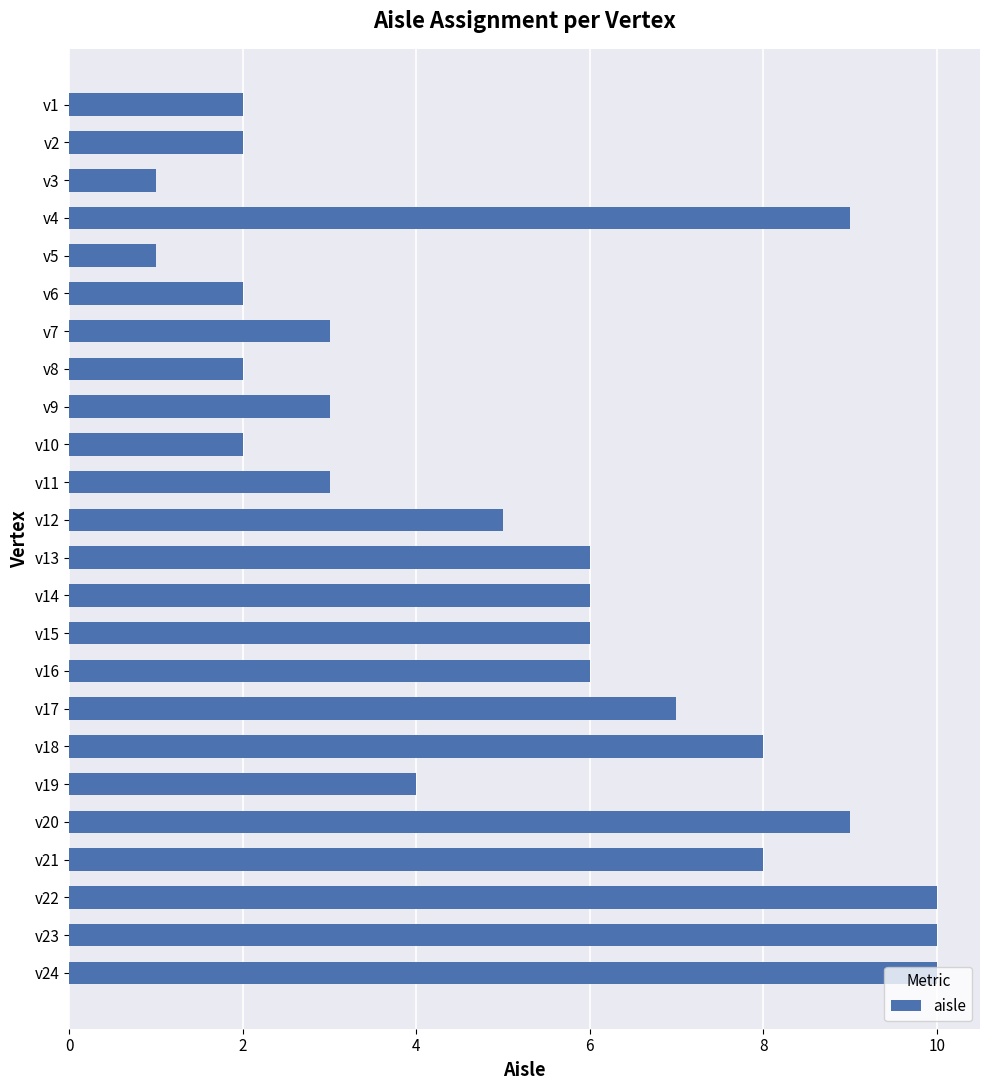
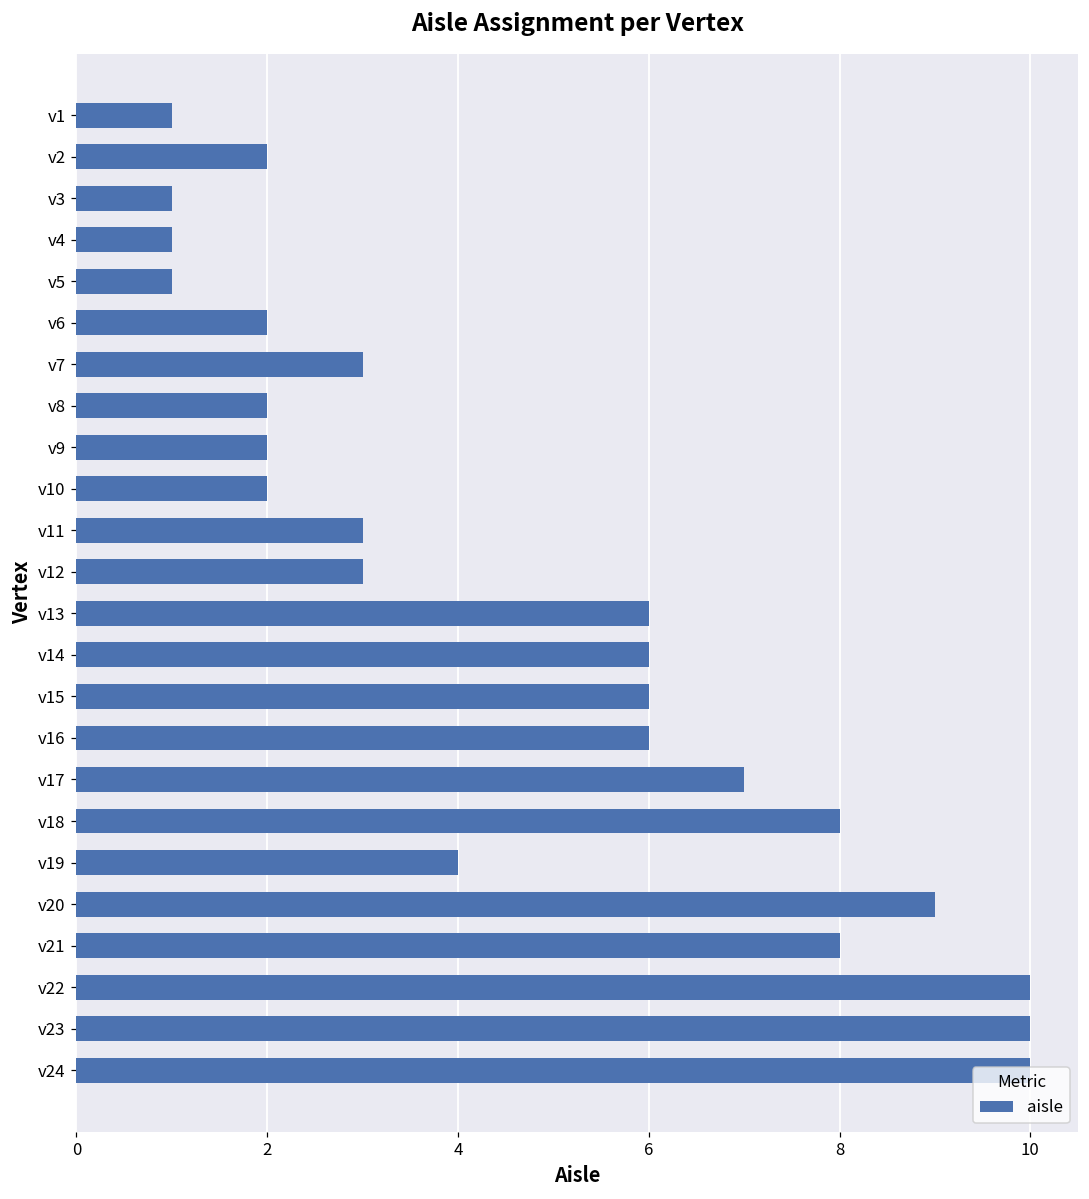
  {
-   "v1": 2,
+   "v1": 1,
    "v2": 2,
    "v3": 1,
-   "v4": 9,
+   "v4": 1,
    "v5": 1,
    "v6": 2,
    "v7": 3,
    "v8": 2,
-   "v9": 3,
+   "v9": 2,
    "v10": 2,
    "v11": 3,
-   "v12": 5,
+   "v12": 3,
    "v13": 6,
    "v14": 6,
    "v15": 6,
    "v16": 6,
    "v17": 7,
    "v18": 8,
    "v19": 4,
    "v20": 9,
    "v21": 8,
    "v22": 10,
    "v23": 10
  }
